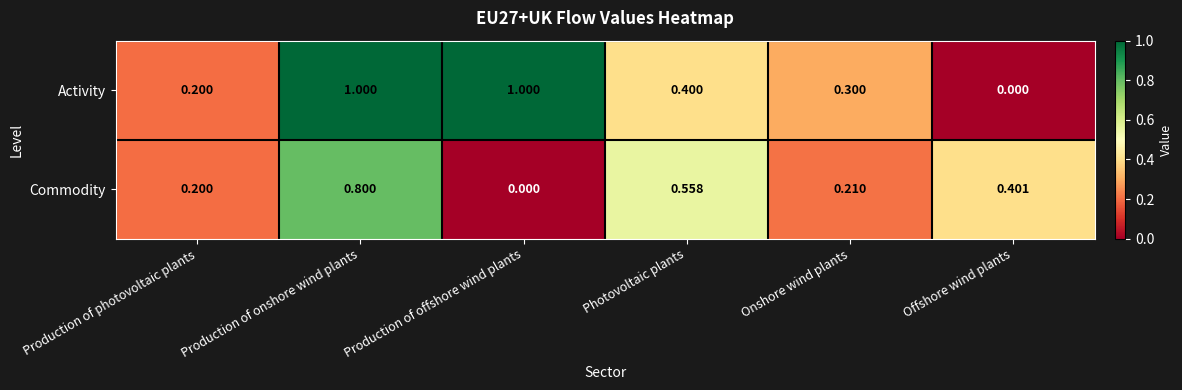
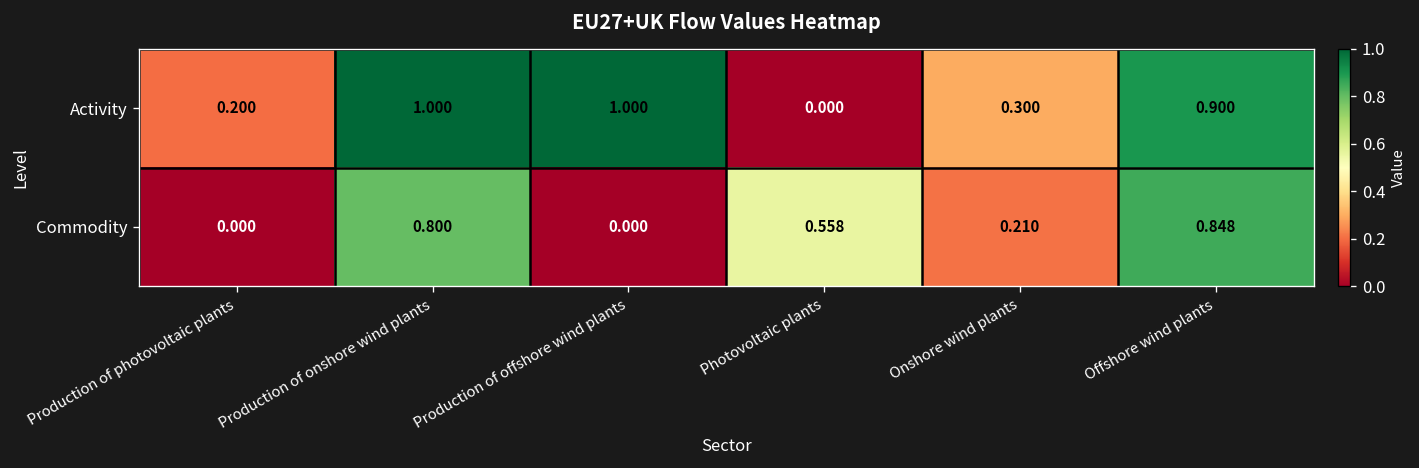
  {
    "Activity": {
      "Production of photovoltaic plants": 0.200,
      "Production of onshore wind plants": 1.000,
      "Production of offshore wind plants": 1.000,
-     "Photovoltaic plants": 0.400,
+     "Photovoltaic plants": 0.000,
      "Onshore wind plants": 0.300,
-     "Offshore wind plants": 0.000
+     "Offshore wind plants": 0.900
    },
    "Commodity": {
-     "Production of photovoltaic plants": 0.200,
+     "Production of photovoltaic plants": 0.000,
      "Production of onshore wind plants": 0.800,
      "Production of offshore wind plants": 0.000,
      "Photovoltaic plants": 0.558,
      "Onshore wind plants": 0.210,
-     "Offshore wind plants": 0.401
+     "Offshore wind plants": 0.848
    }
  }
